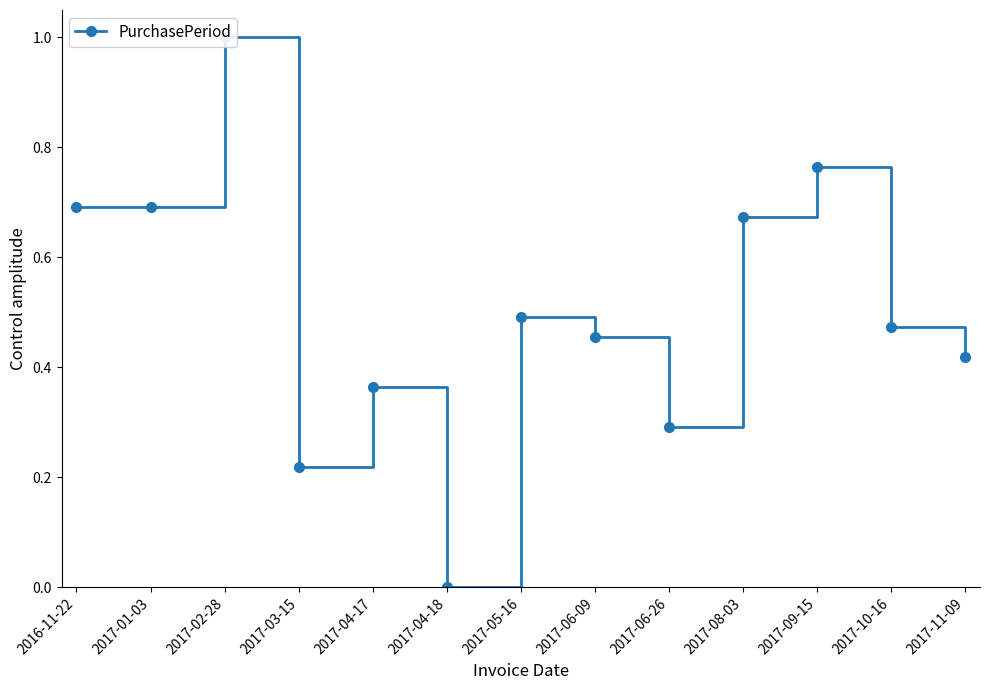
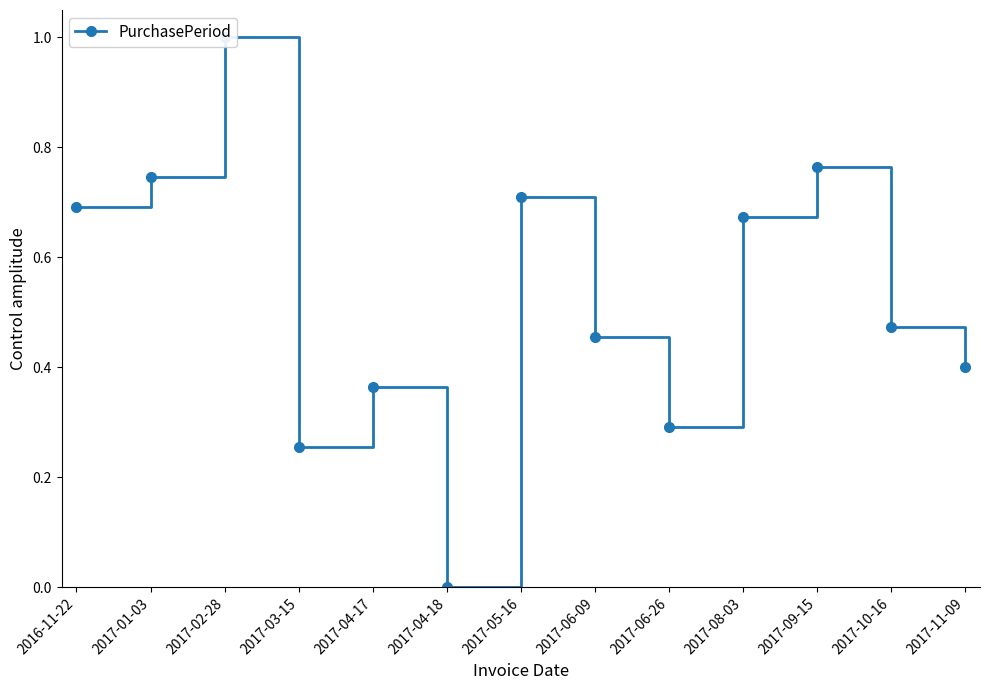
  {
    "2016-11-22": 0.69,
-   "2017-01-03": 0.69,
-   "2017-03-15": 0.22,
+   "2017-01-03": 0.75,
+   "2017-03-15": 0.25,
    "2017-04-17": 0.36,
    "2017-04-18": 0.00,
-   "2017-05-16": 0.49,
+   "2017-05-16": 0.71,
    "2017-06-09": 0.45,
    "2017-06-26": 0.29,
    "2017-08-03": 0.67,
    "2017-09-15": 0.76,
    "2017-10-16": 0.47,
-   "2017-11-09": 0.42
+   "2017-11-09": 0.40
  }
